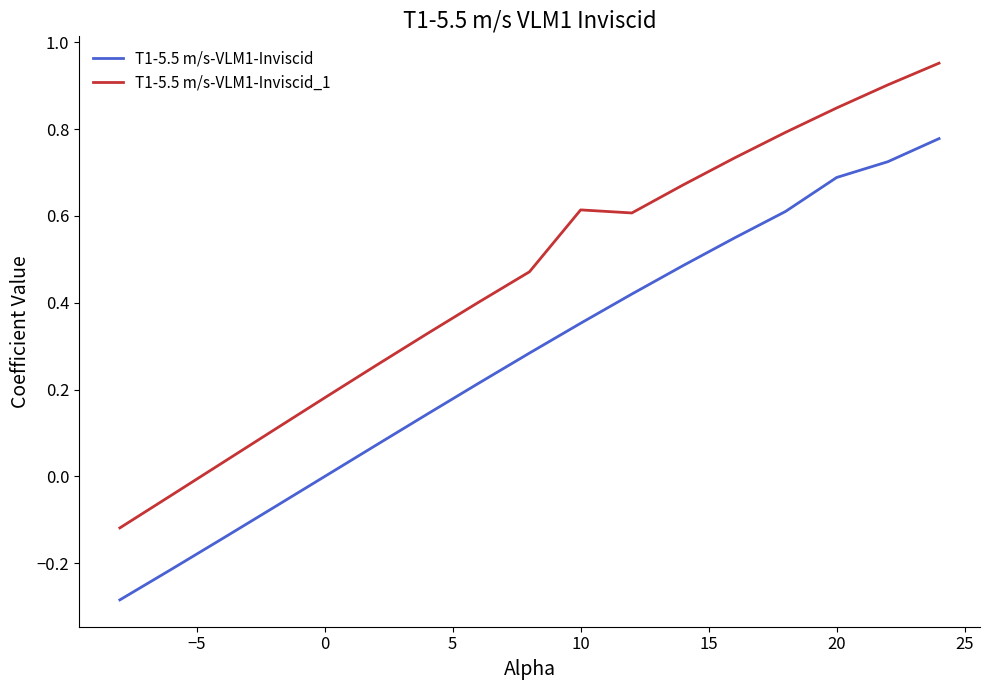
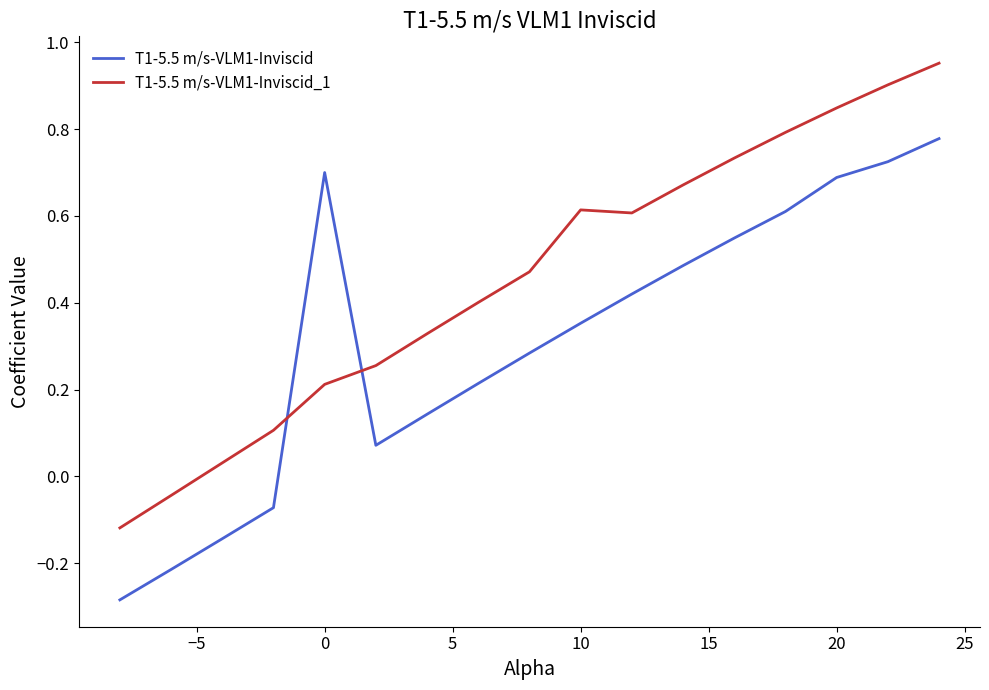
  {
    "T1-5.5 m/s-VLM1-Inviscid": {
-     "0": 0.0,
+     "0": 0.7,
      "10": 0.35,
      "20": 0.69
    },
    "T1-5.5 m/s-VLM1-Inviscid_1": {
-     "0": 0.18,
+     "0": 0.21,
      "10": 0.61,
      "20": 0.85
    }
  }
